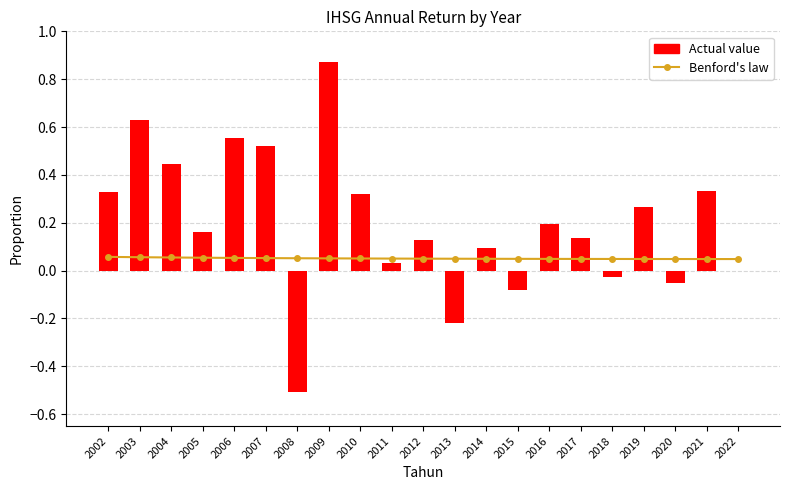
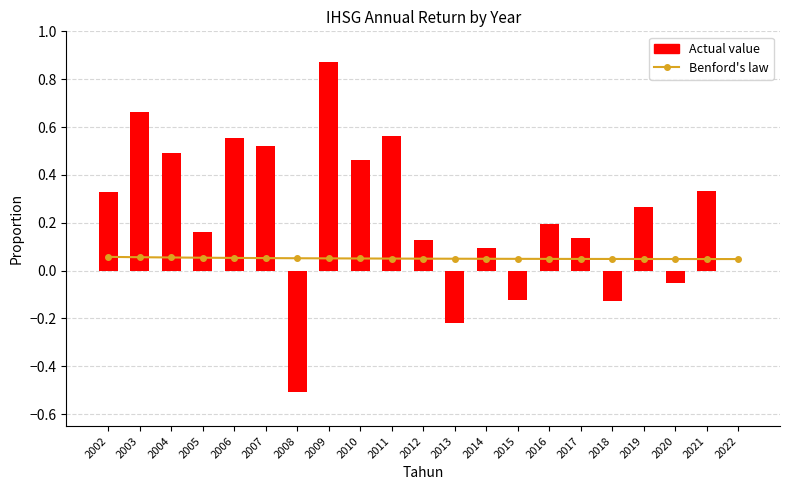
  {
    "Actual value": {
      "2002": 0.33,
-     "2003": 0.63,
-     "2004": 0.45,
+     "2003": 0.66,
+     "2004": 0.49,
      "2005": 0.16,
      "2006": 0.55,
      "2007": 0.52,
      "2008": -0.51,
      "2009": 0.87,
-     "2010": 0.32,
-     "2011": 0.03,
+     "2010": 0.46,
+     "2011": 0.56,
      "2012": 0.13,
      "2013": -0.22,
      "2014": 0.09,
-     "2015": -0.08,
+     "2015": -0.12,
      "2016": 0.20,
      "2017": 0.13,
-     "2018": -0.03,
+     "2018": -0.13,
      "2019": 0.27,
      "2020": -0.05,
      "2021": 0.33,
      "2022": 0.00
    },
    "Benford's law": {
      "2002": 0.06,
      "2003": 0.06,
      "2004": 0.05,
      "2005": 0.05,
      "2006": 0.05,
      "2007": 0.05,
      "2008": 0.05,
      "2009": 0.05,
      "2010": 0.05,
      "2011": 0.05,
      "2012": 0.05,
      "2013": 0.05,
      "2014": 0.05,
      "2015": 0.05,
      "2016": 0.05,
      "2017": 0.05,
      "2018": 0.05,
      "2019": 0.05,
      "2020": 0.05,
      "2021": 0.05,
      "2022": 0.05
    }
  }
